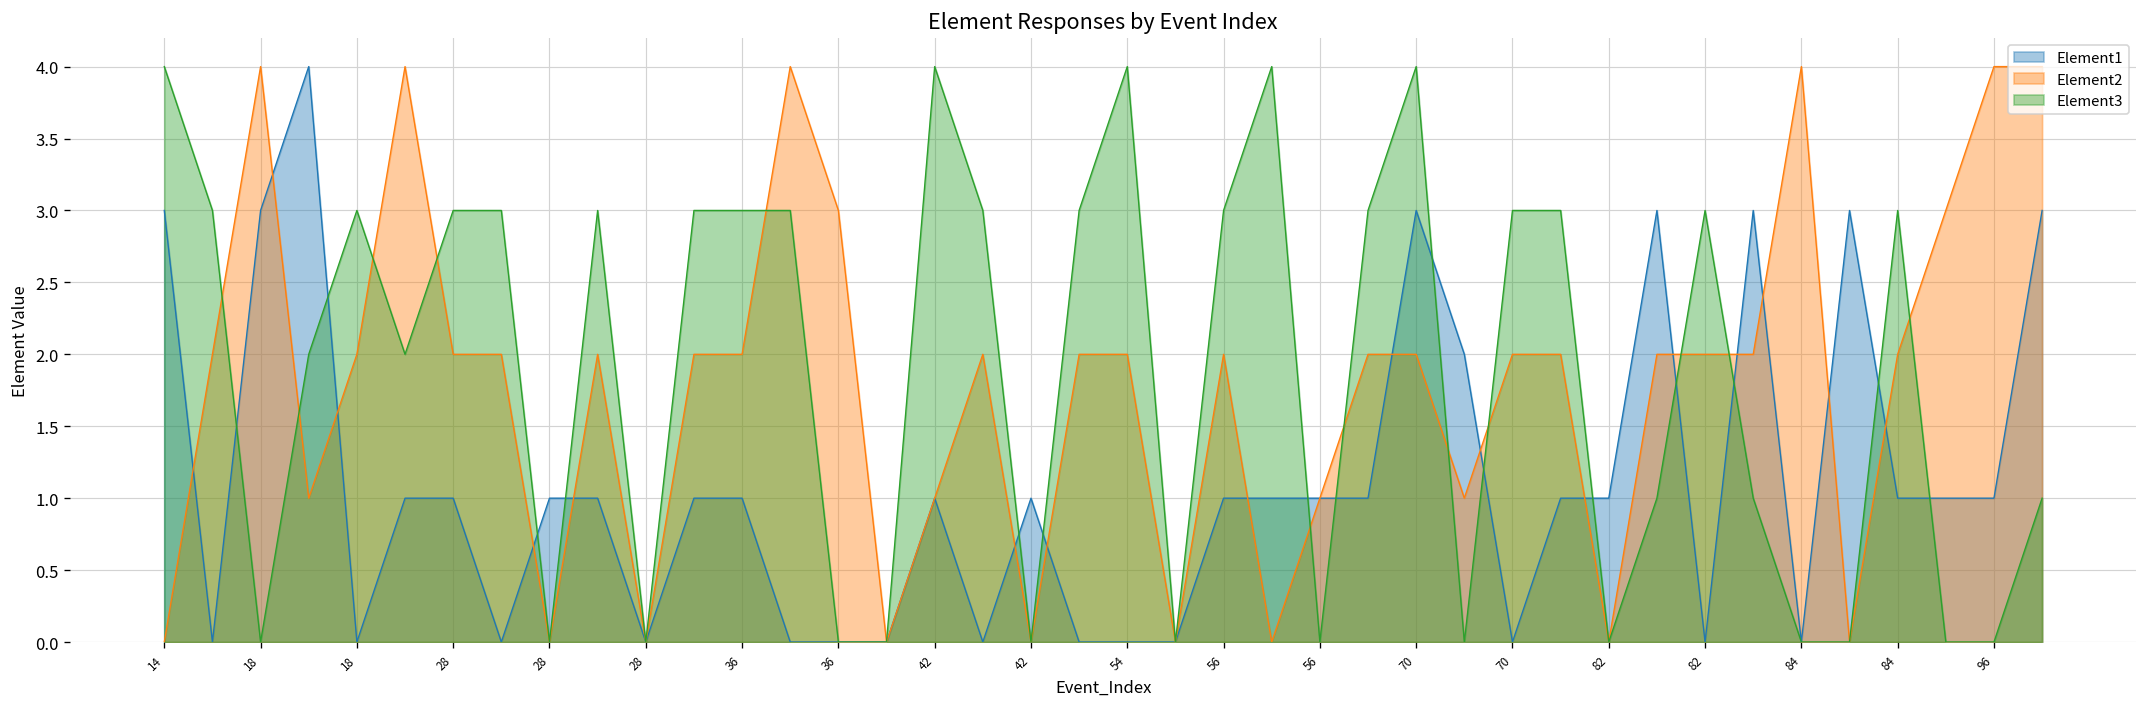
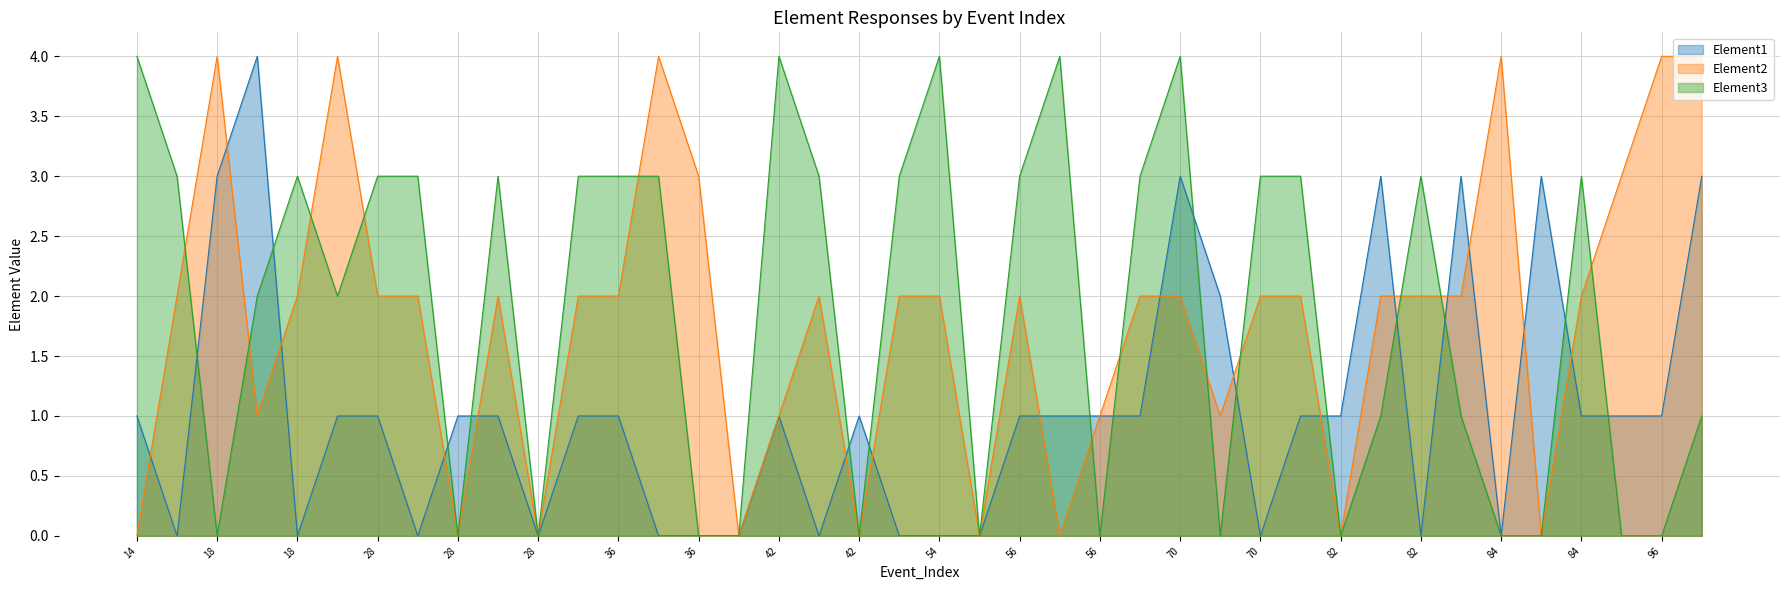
  {
    "Element1": {
-     "14": 3,
+     "14": 1,
      "54": 0,
      "96": 1
    },
    "Element2": {
      "14": 0,
      "54": 2,
      "96": 4
    },
    "Element3": {
      "14": 4,
      "54": 4,
      "96": 0
    }
  }
